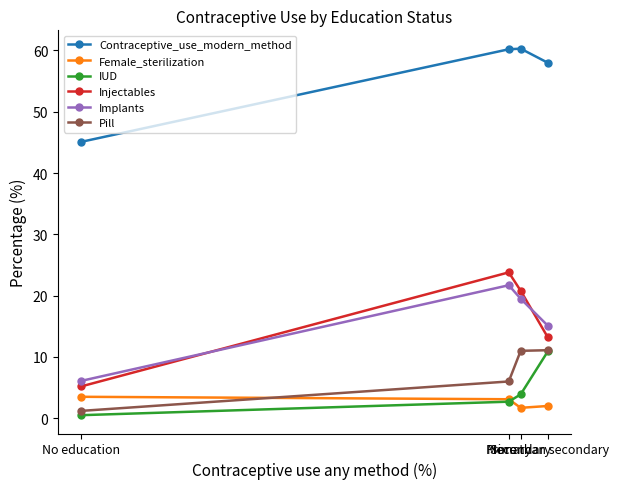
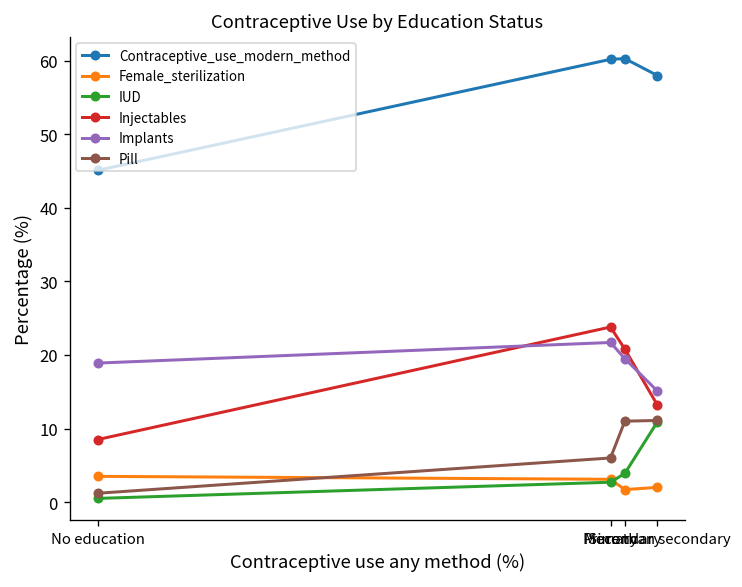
  {
    "Contraceptive_use_modern_method": {
      "No education": 45
    },
    "Female_sterilization": {
      "No education": 4
    },
    "IUD": {
      "No education": 1
    },
    "Injectables": {
-     "No education": 5
+     "No education": 9
    },
    "Implants": {
-     "No education": 6
+     "No education": 19
    },
    "Pill": {
      "No education": 1
    }
  }
